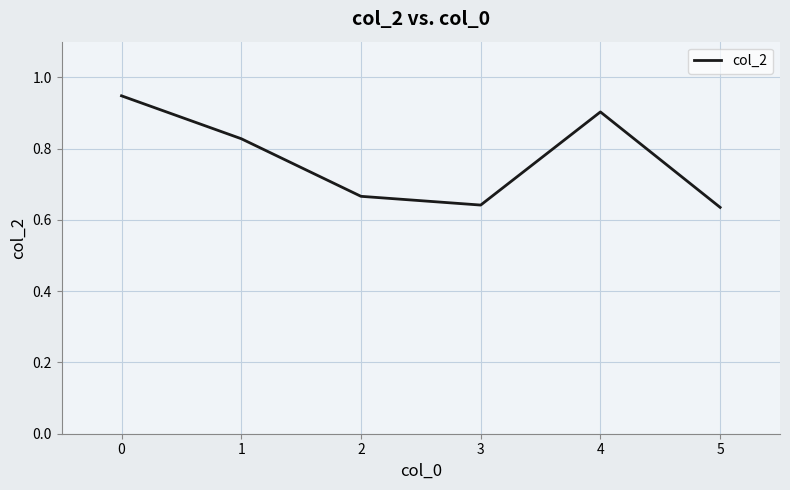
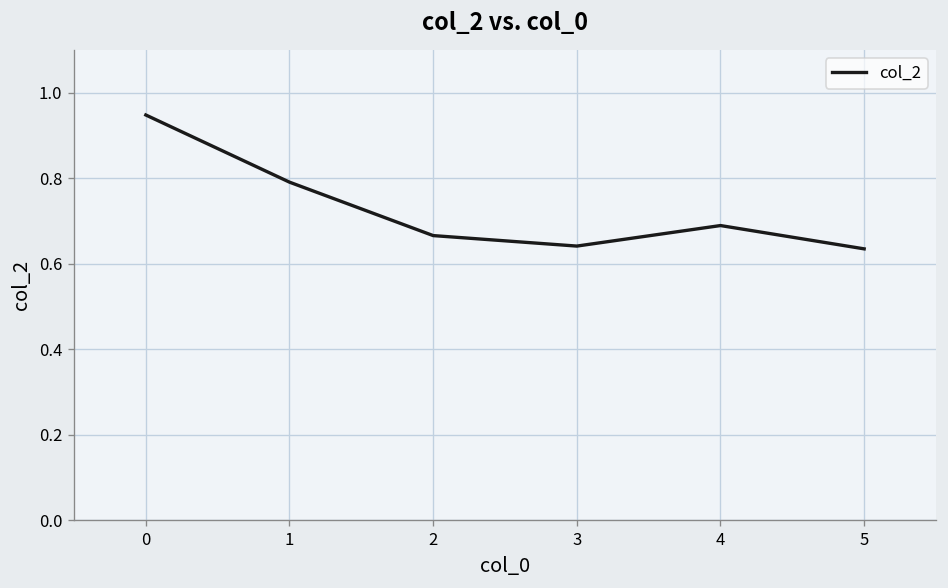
  {
    "0": 0.95,
-   "1": 0.83,
+   "1": 0.79,
    "2": 0.67,
    "3": 0.64,
-   "4": 0.90,
+   "4": 0.69,
    "5": 0.64
  }
